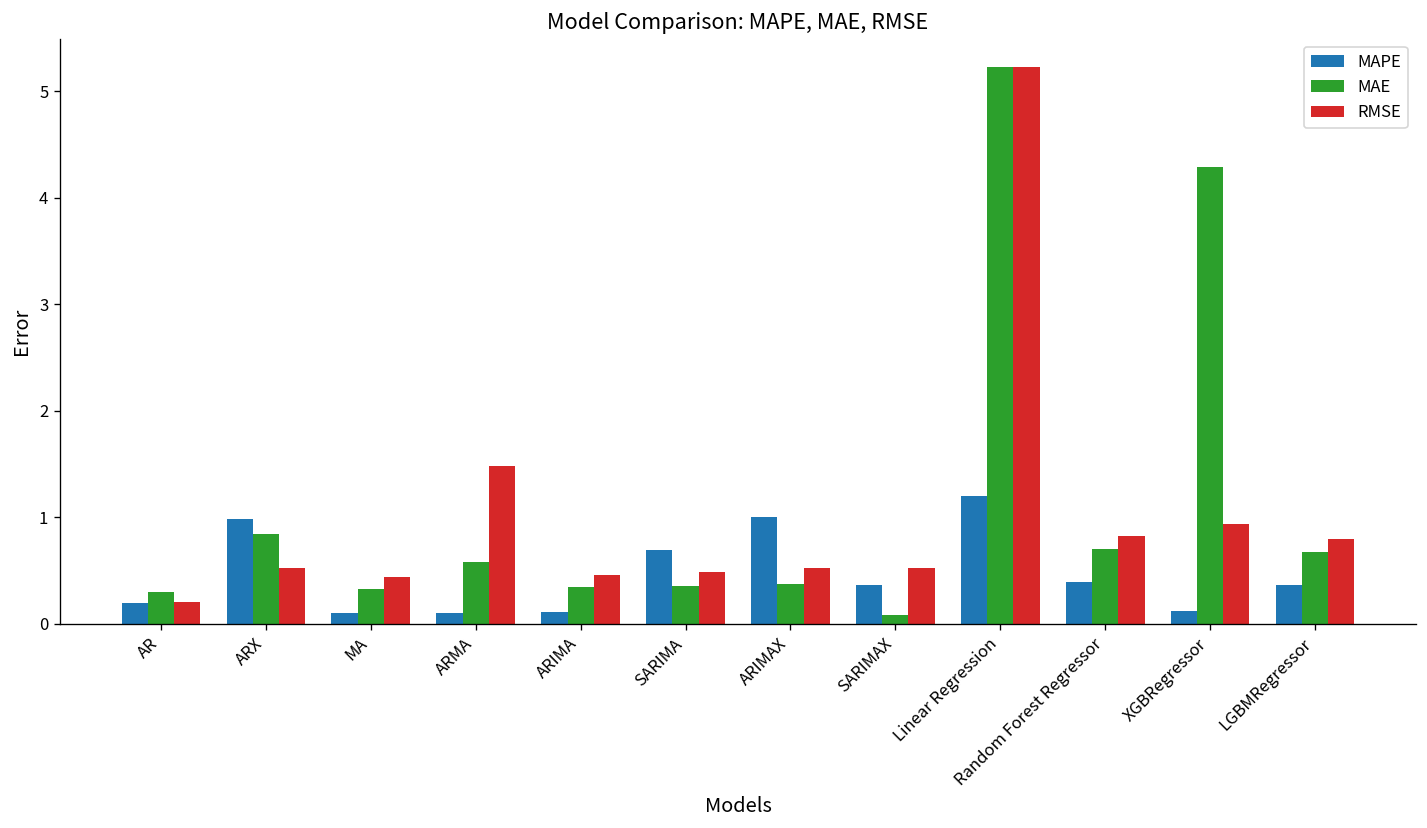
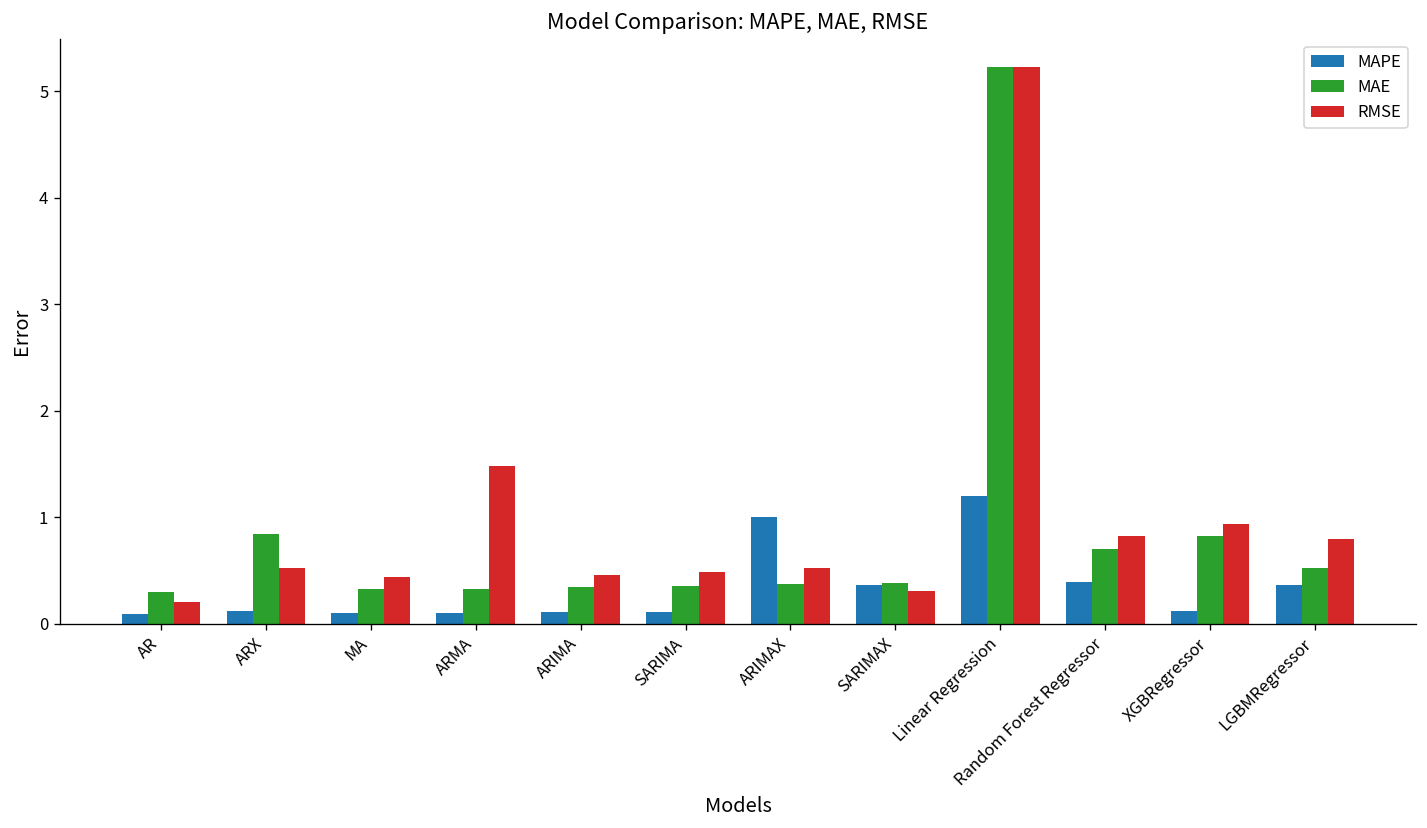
  {
    "MAPE": {
-     "AR": 0.2,
-     "ARX": 1.0,
+     "AR": 0.1,
+     "ARX": 0.1,
      "MA": 0.1,
      "ARMA": 0.1,
      "ARIMA": 0.1,
-     "SARIMA": 0.7,
+     "SARIMA": 0.1,
      "ARIMAX": 1.0,
      "SARIMAX": 0.4,
      "Linear Regression": 1.2,
      "Random Forest Regressor": 0.4,
      "XGBRegressor": 0.1,
      "LGBMRegressor": 0.4
    },
    "MAE": {
      "AR": 0.3,
      "ARX": 0.8,
      "MA": 0.3,
-     "ARMA": 0.6,
+     "ARMA": 0.3,
      "ARIMA": 0.3,
      "SARIMA": 0.4,
      "ARIMAX": 0.4,
-     "SARIMAX": 0.1,
+     "SARIMAX": 0.4,
      "Linear Regression": 5.2,
      "Random Forest Regressor": 0.7,
-     "XGBRegressor": 4.3,
-     "LGBMRegressor": 0.7
+     "XGBRegressor": 0.8,
+     "LGBMRegressor": 0.5
    },
    "RMSE": {
      "AR": 0.2,
      "ARX": 0.5,
      "MA": 0.4,
      "ARMA": 1.5,
      "ARIMA": 0.5,
      "SARIMA": 0.5,
      "ARIMAX": 0.5,
-     "SARIMAX": 0.5,
+     "SARIMAX": 0.3,
      "Linear Regression": 5.2,
      "Random Forest Regressor": 0.8,
      "XGBRegressor": 0.9,
      "LGBMRegressor": 0.8
    }
  }
